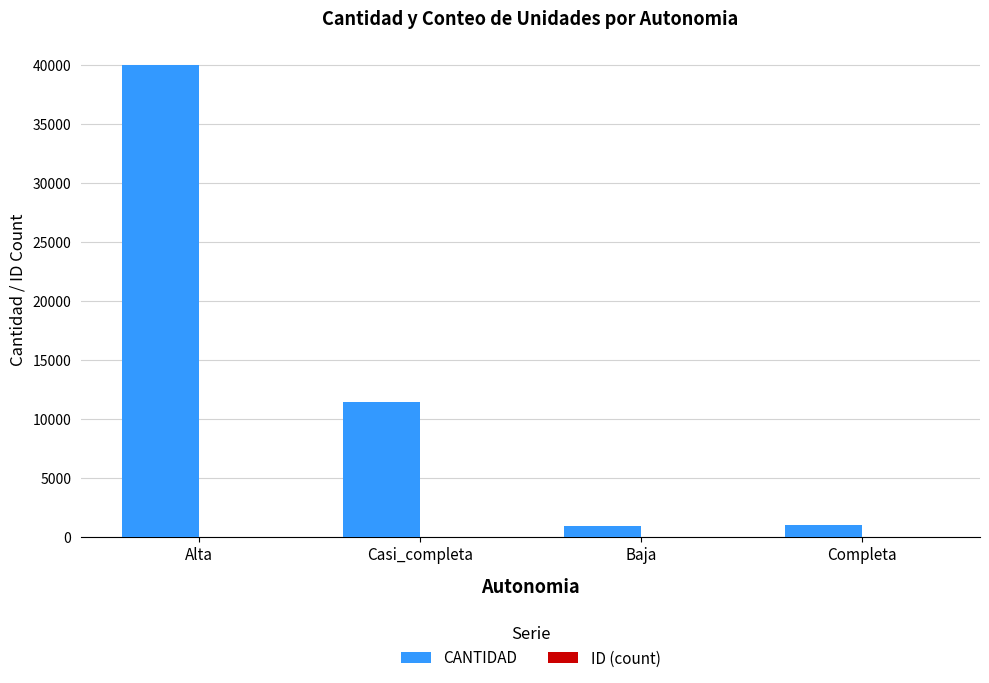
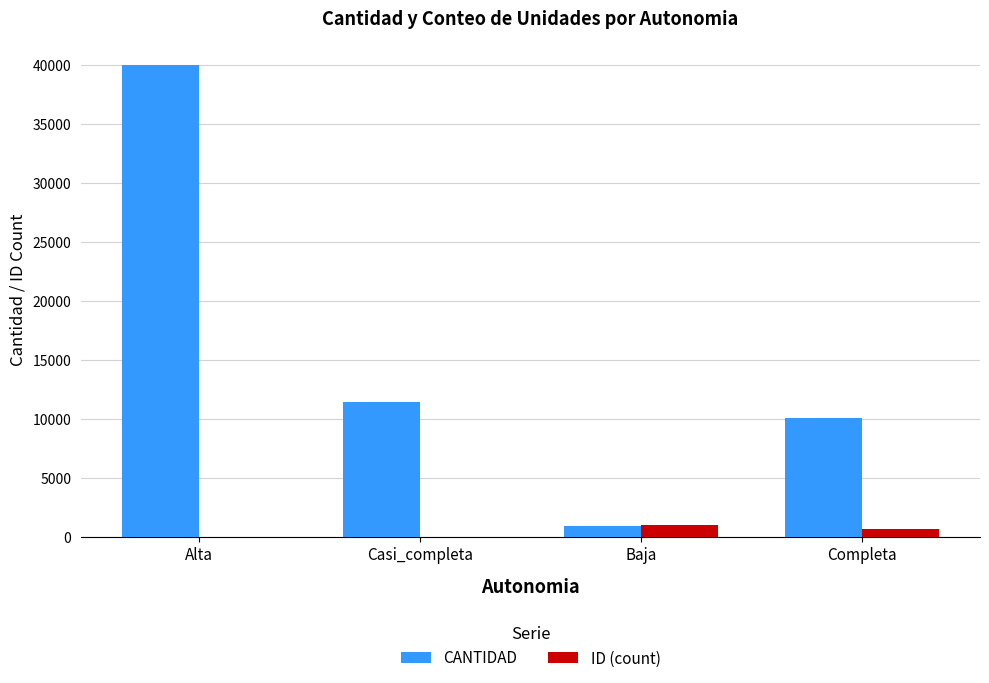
  {
    "CANTIDAD": {
      "Alta": 40000,
      "Casi_completa": 11400,
      "Baja": 900,
-     "Completa": 1000
+     "Completa": 10100
    },
    "ID (count)": {
-     "Baja": 0,
-     "Completa": 0
+     "Baja": 1000,
+     "Completa": 700
    }
  }
